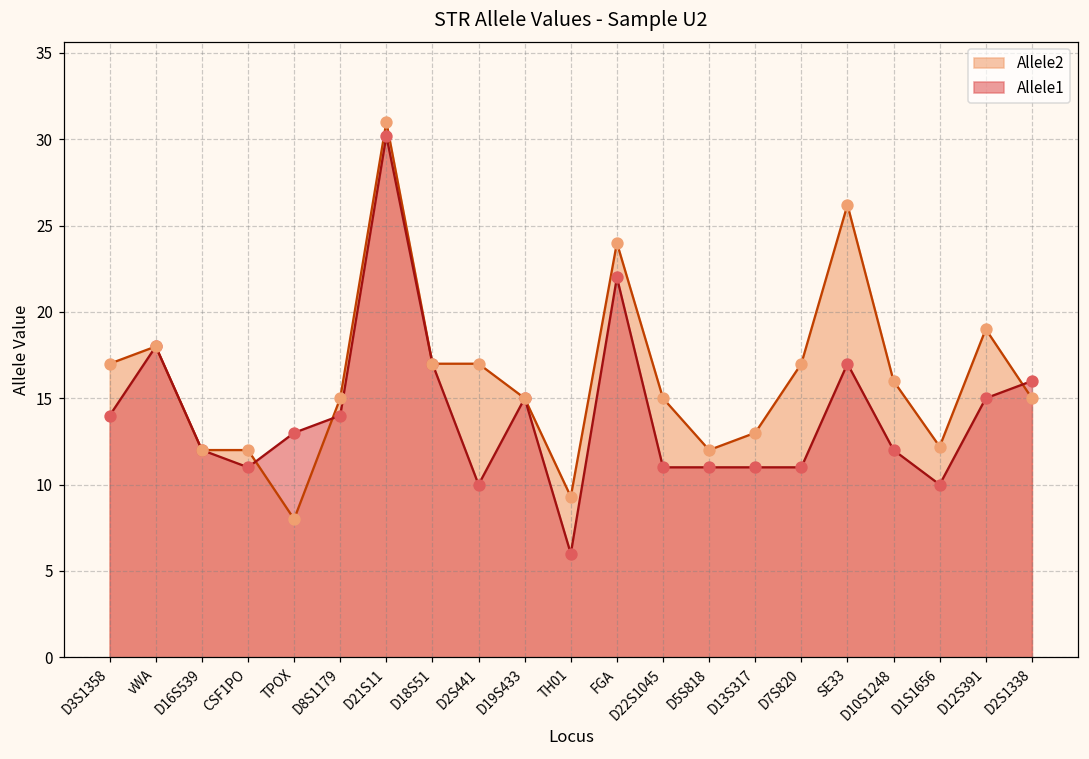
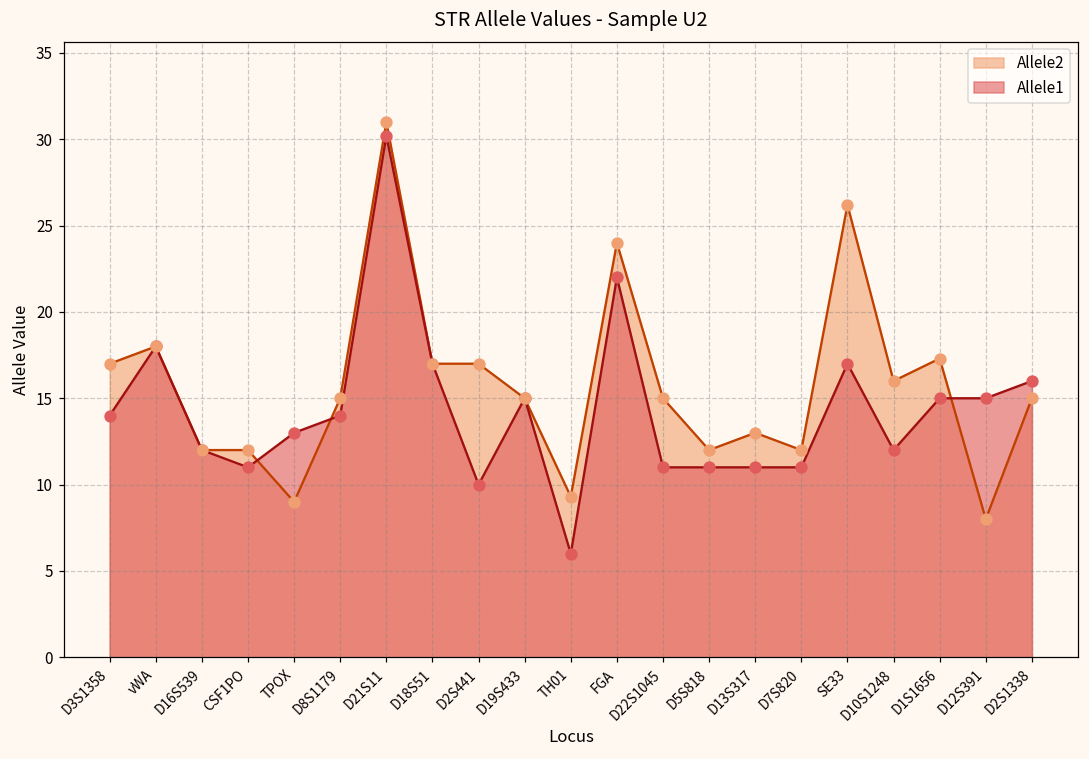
  {
    "Allele2": {
      "D3S1358": 17.0,
      "CSF1PO": 12.0,
-     "TPOX": 8,
+     "TPOX": 9,
      "D8S1179": 15.0,
      "D21S11": 31.0,
      "D2S441": 17.0,
      "TH01": 9.3,
      "FGA": 24.0,
      "D22S1045": 15.0,
      "D5S818": 12.0,
      "D13S317": 13.0,
-     "D7S820": 17,
+     "D7S820": 12,
      "SE33": 26.2,
      "D10S1248": 16.0,
-     "D1S1656": 12.2,
-     "D12S391": 19,
+     "D1S1656": 17.3,
+     "D12S391": 8,
      "D2S1338": 15.0
    },
    "Allele1": {
      "D3S1358": 14,
      "CSF1PO": 11,
      "TPOX": 13,
      "D8S1179": 14,
      "D21S11": 30.2,
      "D2S441": 10,
      "TH01": 6,
      "FGA": 22,
      "D22S1045": 11,
      "D5S818": 11,
      "D13S317": 11,
      "D7S820": 11,
      "SE33": 17,
      "D10S1248": 12,
-     "D1S1656": 10,
+     "D1S1656": 15,
      "D12S391": 15,
      "D2S1338": 16
    }
  }
